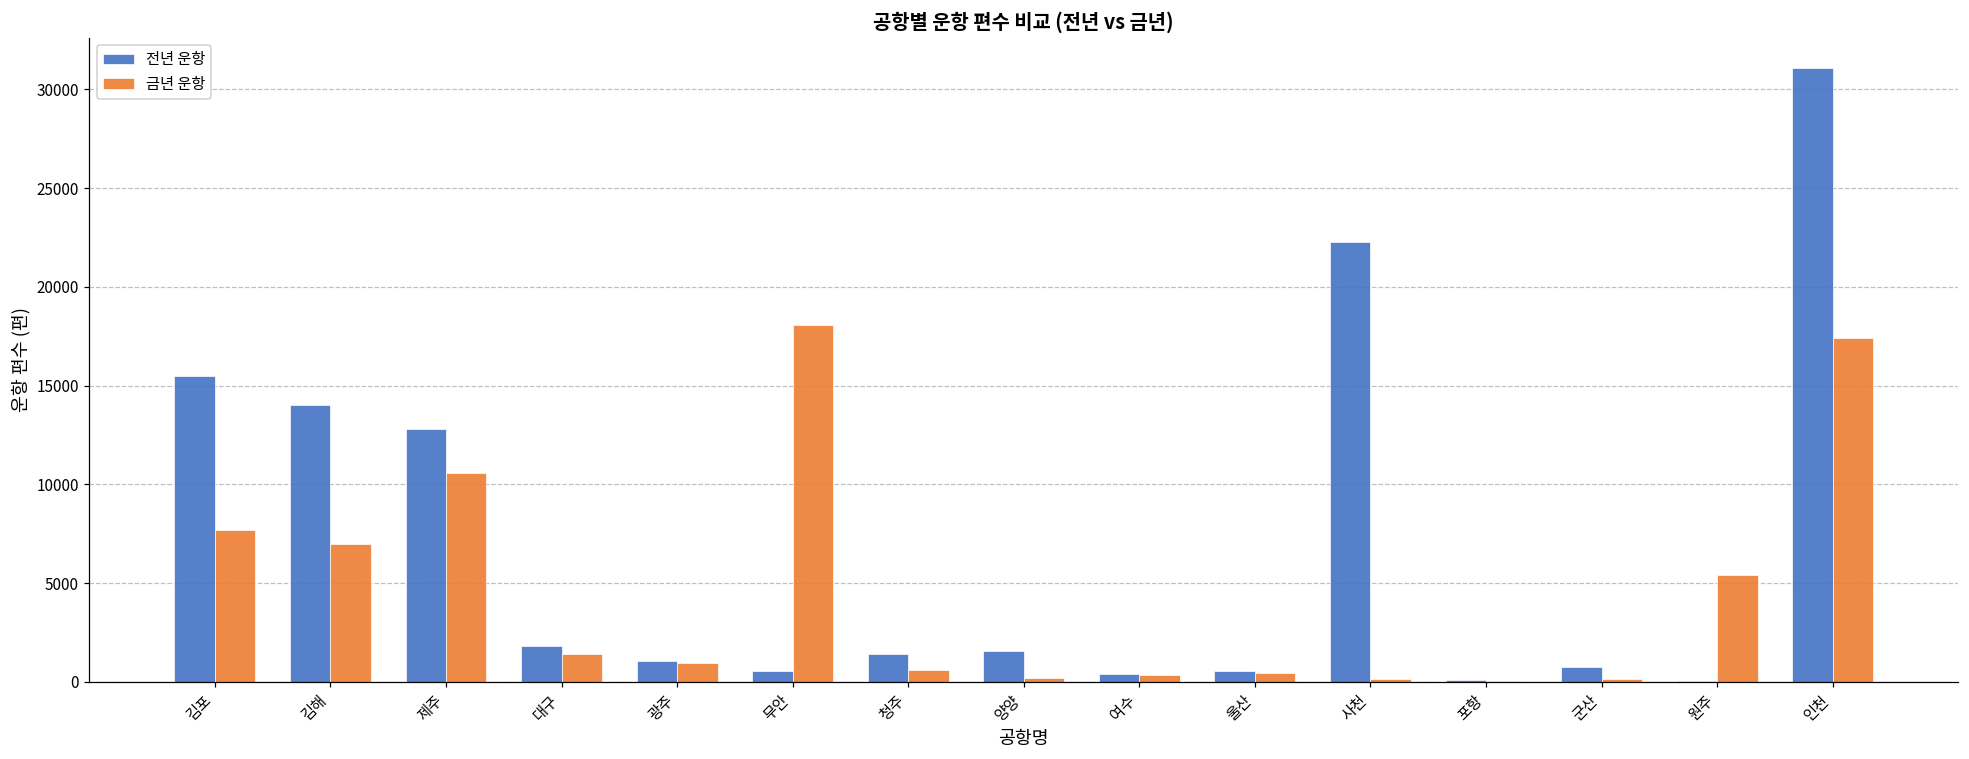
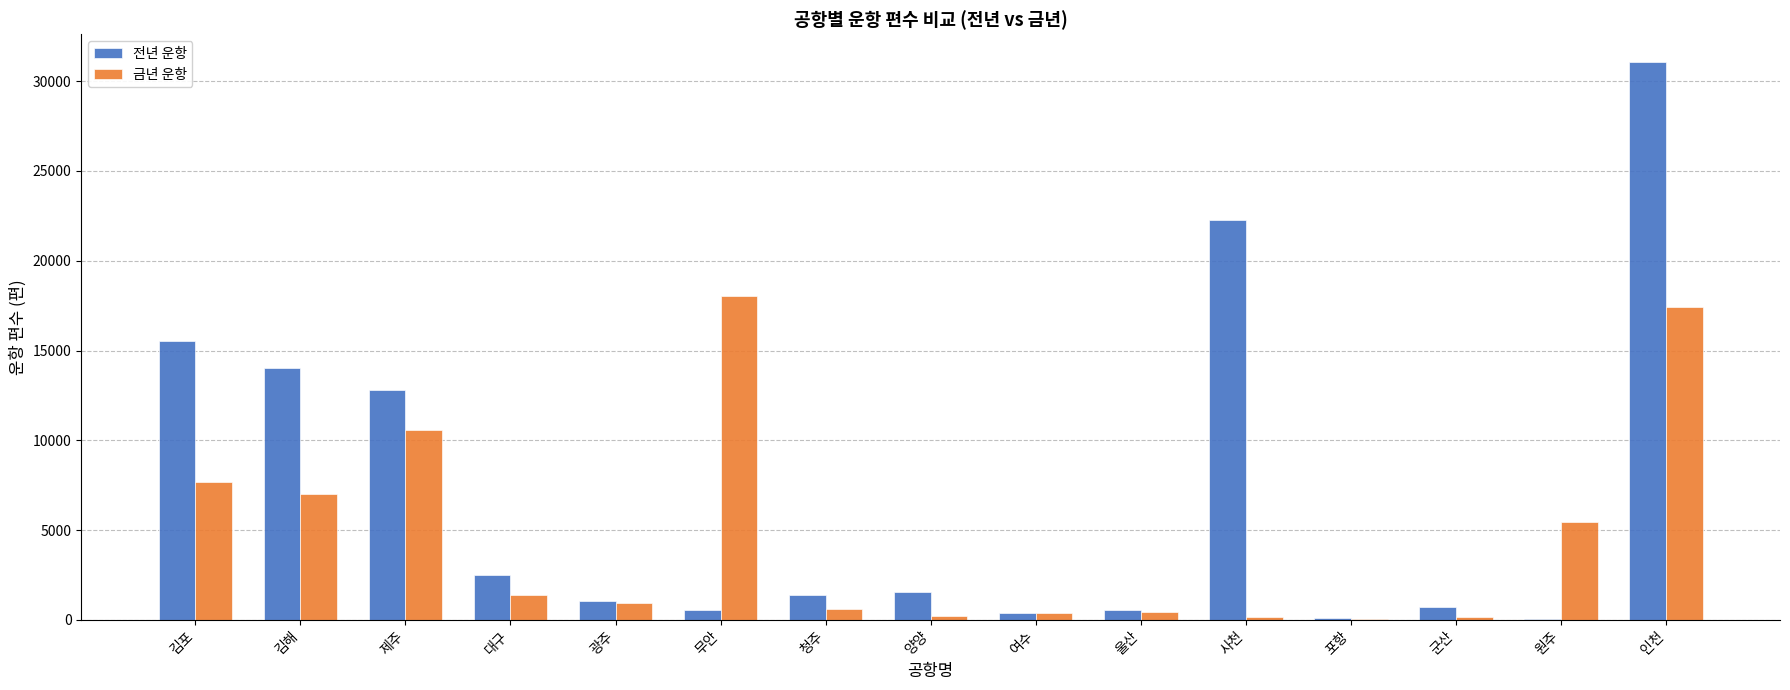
  {
    "전년 운항": {
      "김포": 15500,
      "김해": 14000,
      "제주": 12800,
-     "대구": 1800,
+     "대구": 2500,
      "광주": 1100,
      "무안": 500,
      "청주": 1400,
      "양양": 1600,
      "여수": 400,
      "울산": 600,
      "사천": 22300,
      "군산": 700,
      "인천": 31100
    },
    "금년 운항": {
      "김포": 7700,
      "김해": 7000,
      "제주": 10600,
      "대구": 1400,
      "광주": 900,
      "무안": 18000,
      "청주": 600,
      "양양": 200,
      "여수": 400,
      "울산": 400,
      "군산": 200,
      "원주": 5400,
      "인천": 17400
    }
  }
